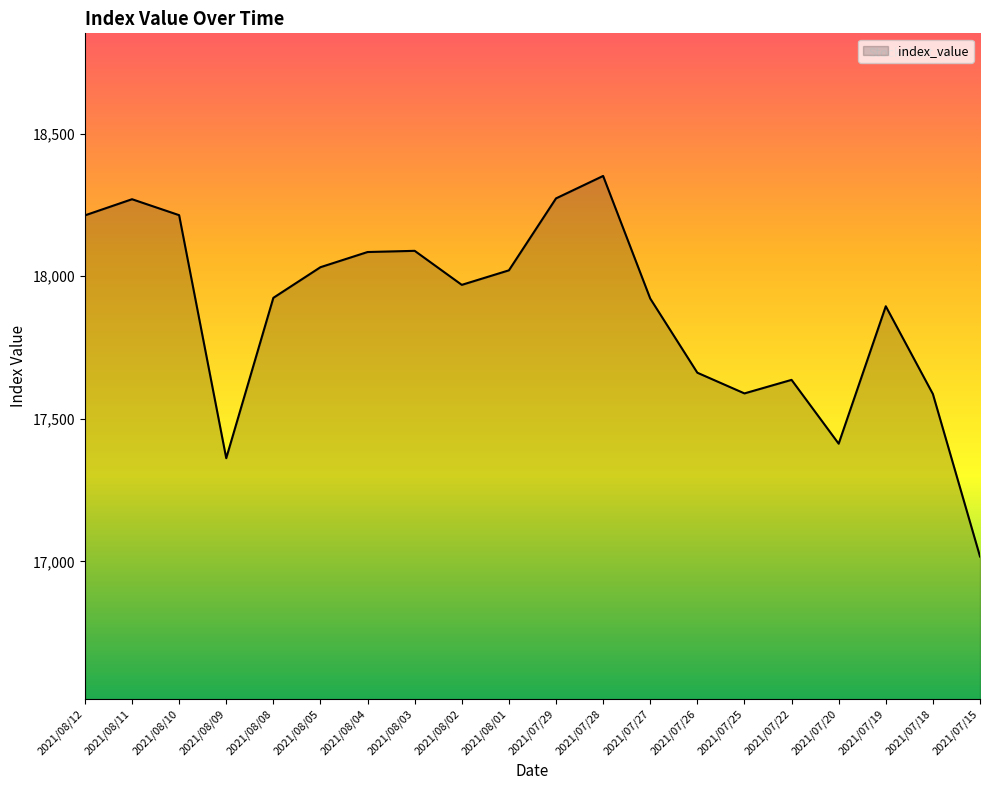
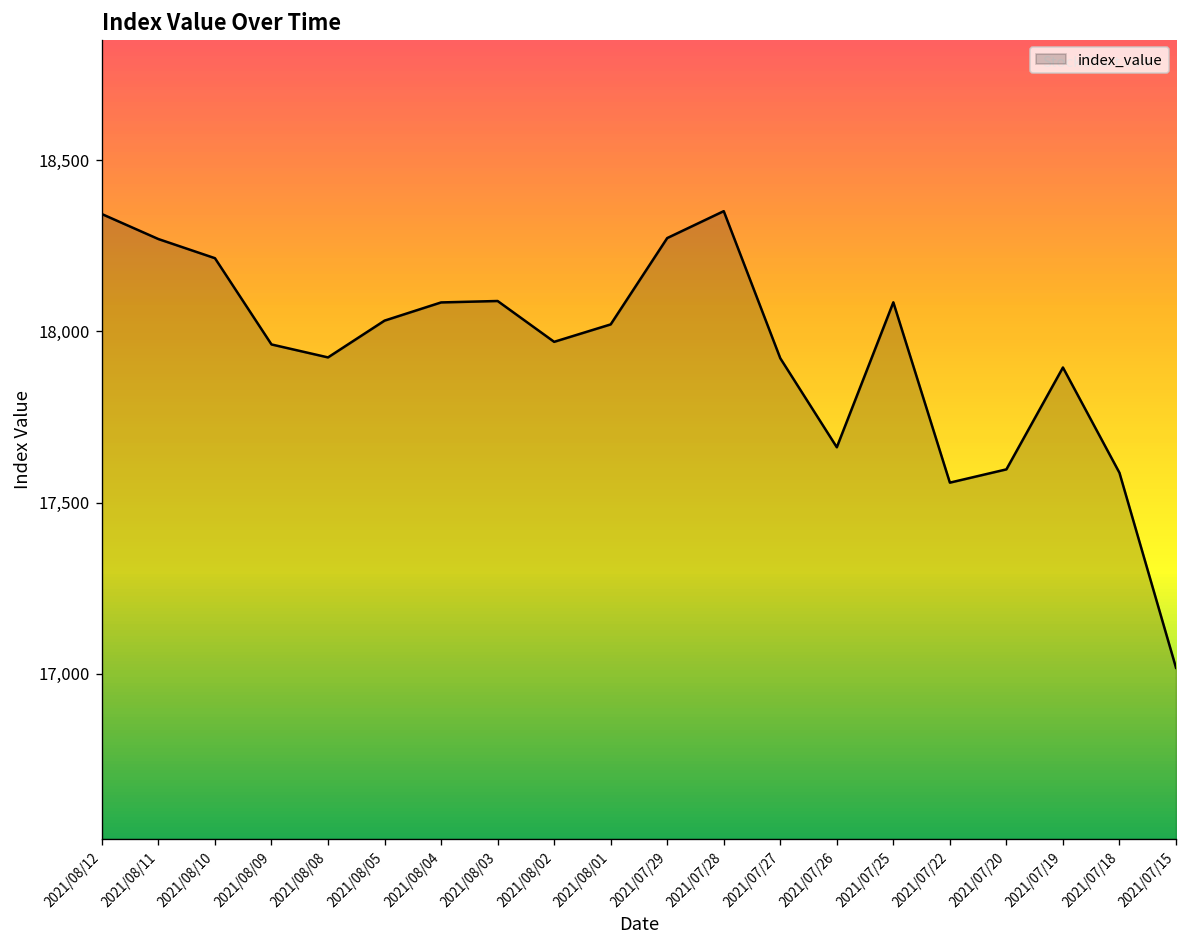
  {
-   "2021/08/12": "18,210",
+   "2021/08/12": "18,340",
    "2021/08/11": "18,270",
    "2021/08/10": "18,210",
-   "2021/08/09": "17,360",
+   "2021/08/09": "17,960",
    "2021/08/08": "17,920",
    "2021/08/05": "18,030",
    "2021/08/04": "18,080",
    "2021/08/03": "18,090",
    "2021/08/02": "17,970",
    "2021/08/01": "18,020",
    "2021/07/29": "18,270",
    "2021/07/28": "18,350",
    "2021/07/27": "17,920",
    "2021/07/26": "17,660",
-   "2021/07/25": "17,590",
-   "2021/07/22": "17,640",
-   "2021/07/20": "17,410",
+   "2021/07/25": "18,090",
+   "2021/07/22": "17,560",
+   "2021/07/20": "17,600",
    "2021/07/19": "17,890",
    "2021/07/18": "17,590",
    "2021/07/15": "17,020"
  }
